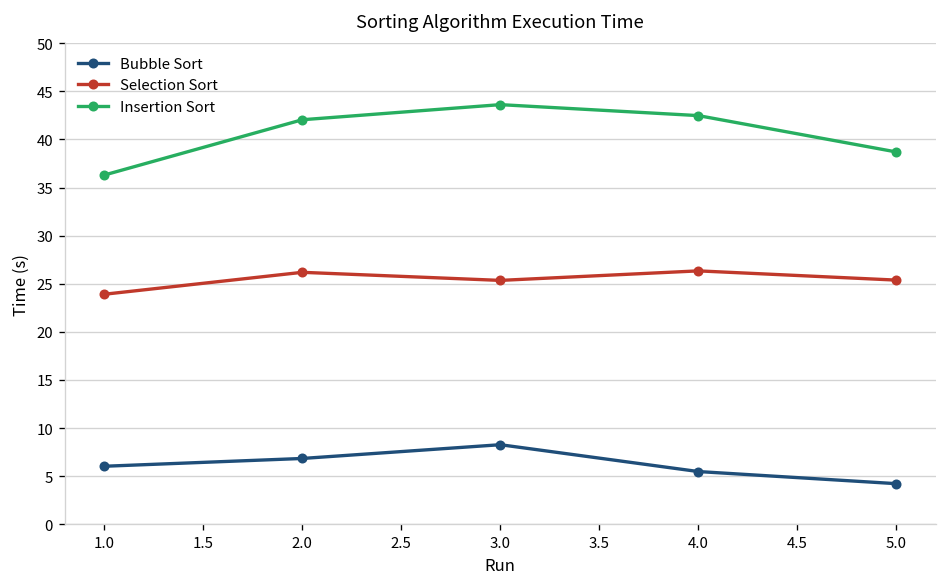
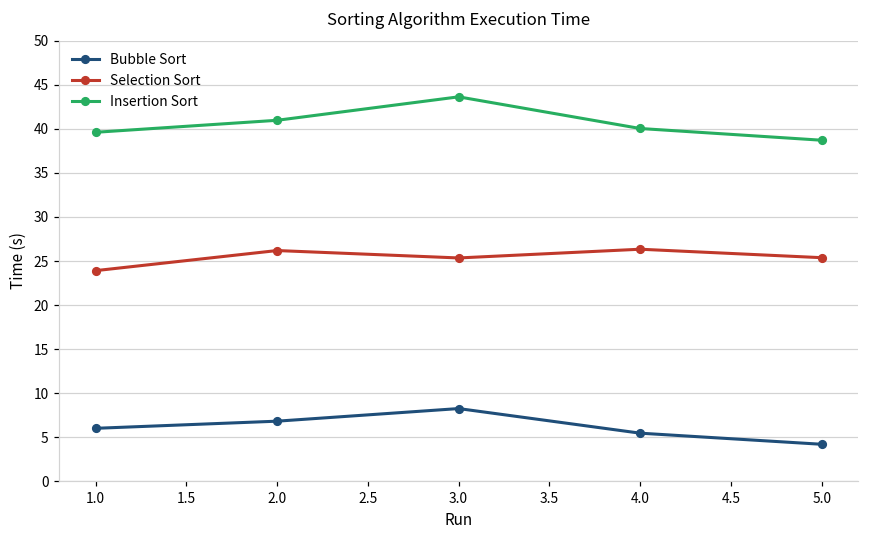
  {
    "Bubble Sort": {
      "1.0": 6,
      "2.0": 7,
      "3.0": 8,
      "4.0": 5,
      "5.0": 4
    },
    "Selection Sort": {
      "1.0": 24,
      "2.0": 26,
      "3.0": 25,
      "4.0": 26,
      "5.0": 25
    },
    "Insertion Sort": {
-     "1.0": 36,
-     "2.0": 42,
+     "1.0": 40,
+     "2.0": 41,
      "3.0": 44,
-     "4.0": 42,
+     "4.0": 40,
      "5.0": 39
    }
  }
